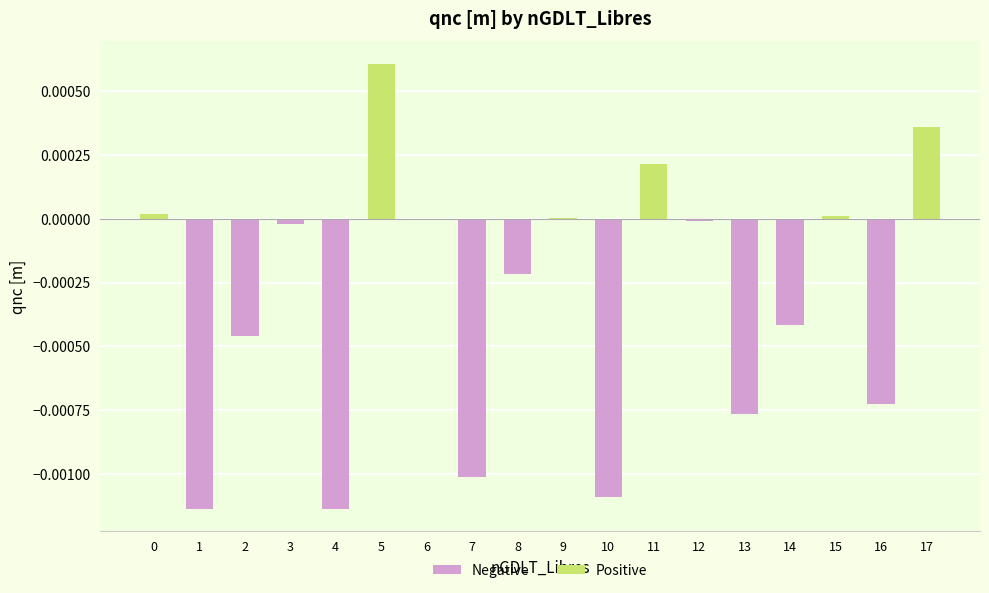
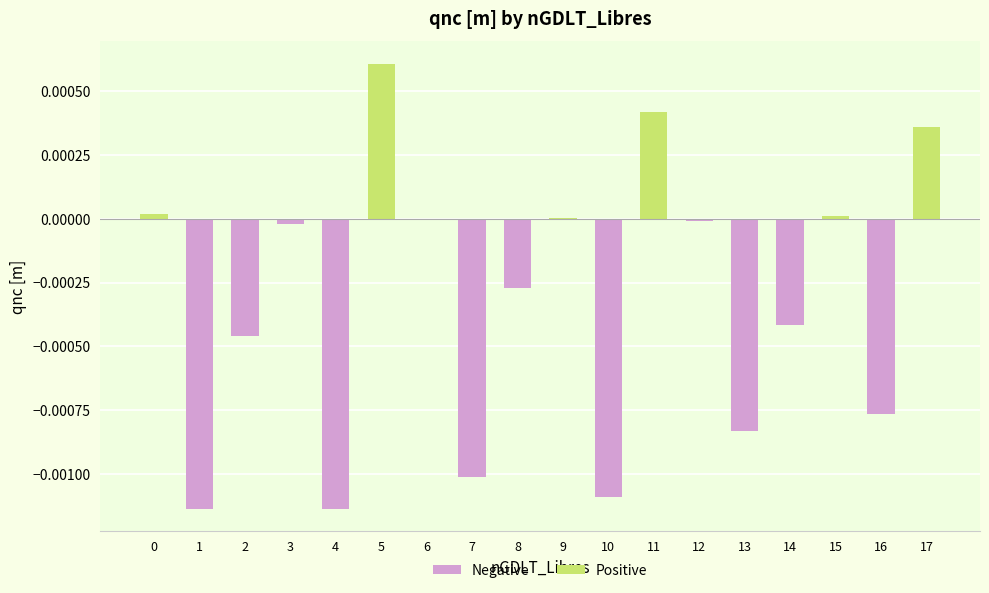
  {
    "0": 0.00002,
    "1": -0.00114,
    "2": -0.00046,
    "3": -0.00002,
    "4": -0.00114,
    "5": 0.00061,
    "7": -0.00101,
-   "8": -0.00021,
+   "8": -0.00027,
    "10": -0.00109,
-   "11": 0.00021,
-   "13": -0.00076,
+   "11": 0.00042,
+   "13": -0.00083,
    "14": -0.00042,
-   "16": -0.00073,
+   "16": -0.00076,
    "17": 0.00036
  }
